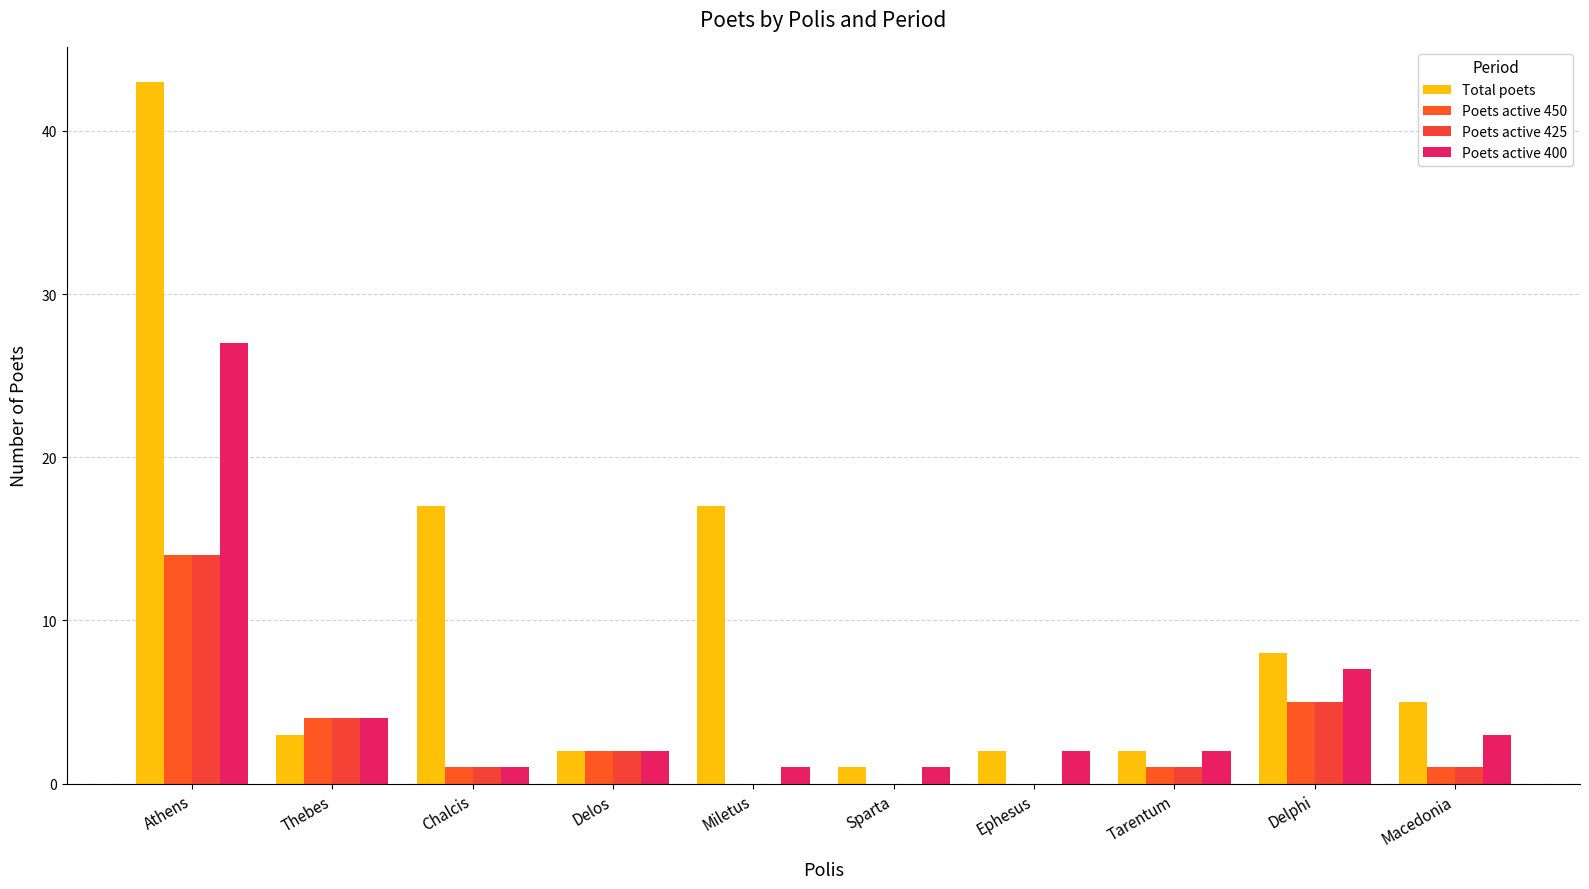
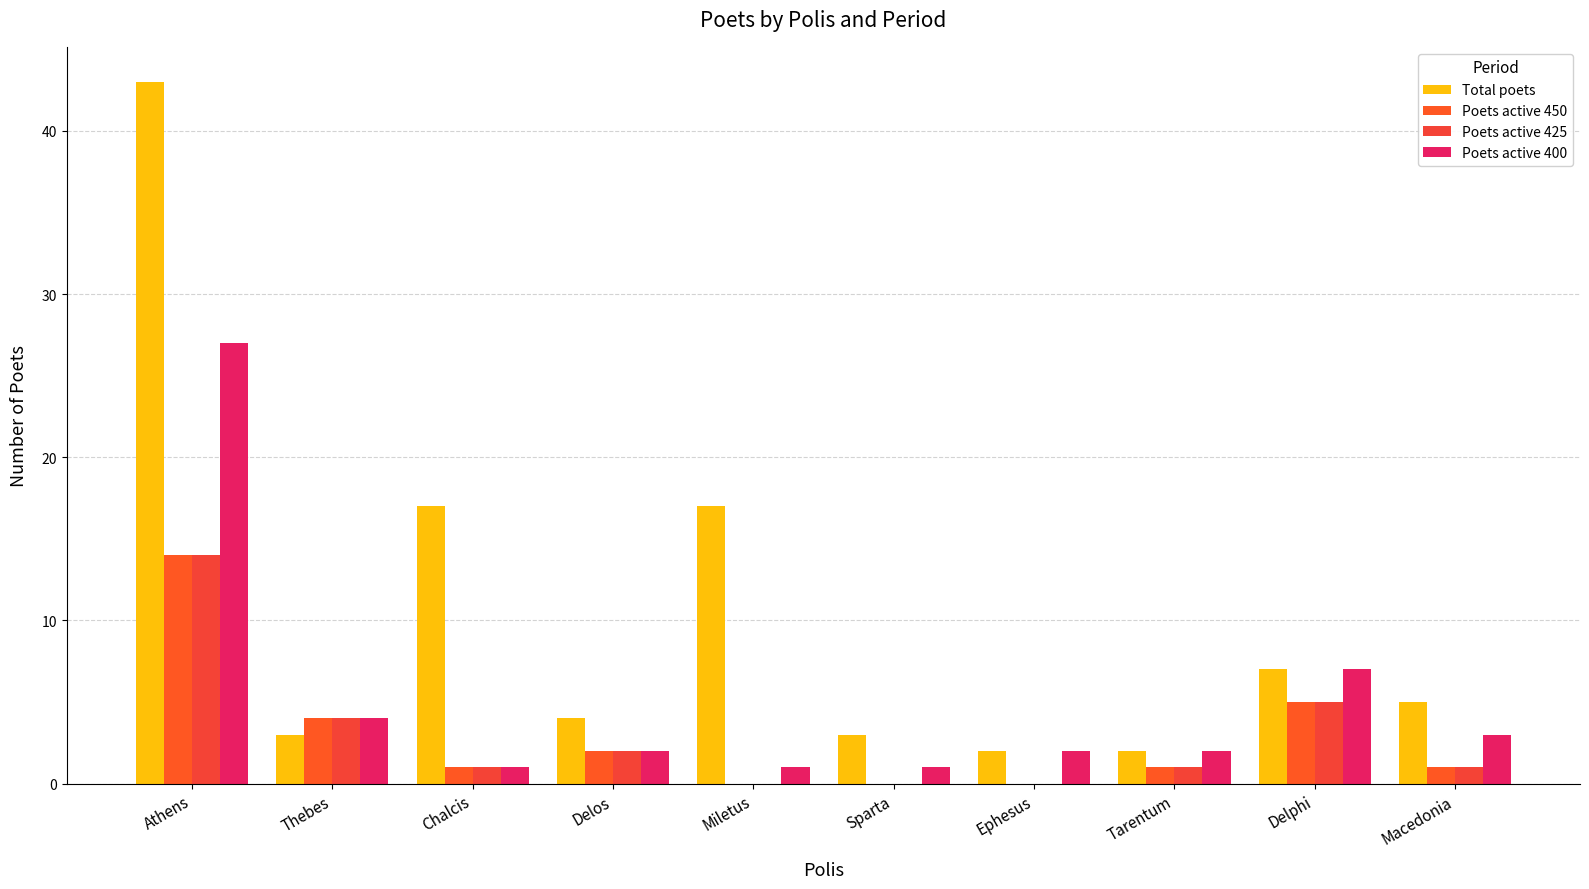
  {
    "Total poets": {
      "Athens": 43,
      "Thebes": 3,
      "Chalcis": 17,
-     "Delos": 2,
+     "Delos": 4,
      "Miletus": 17,
-     "Sparta": 1,
+     "Sparta": 3,
      "Ephesus": 2,
      "Tarentum": 2,
-     "Delphi": 8,
+     "Delphi": 7,
      "Macedonia": 5
    }
  }
